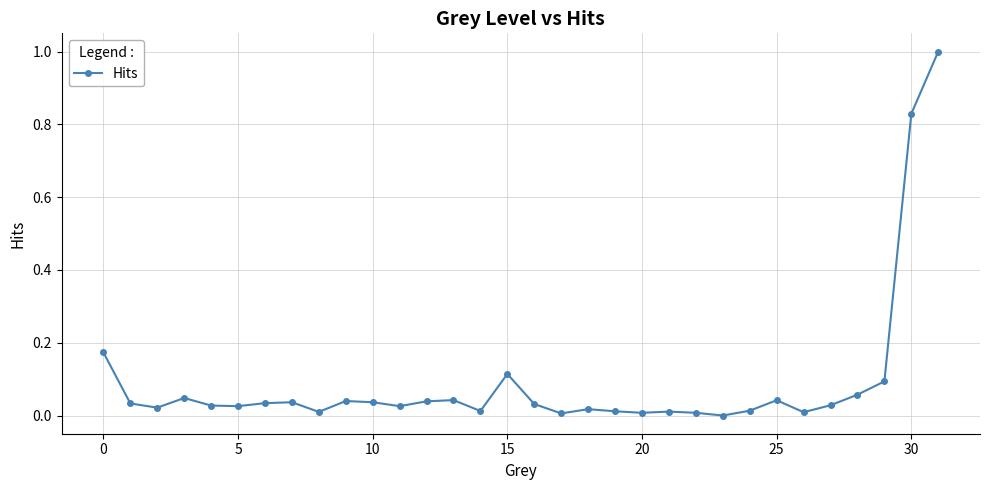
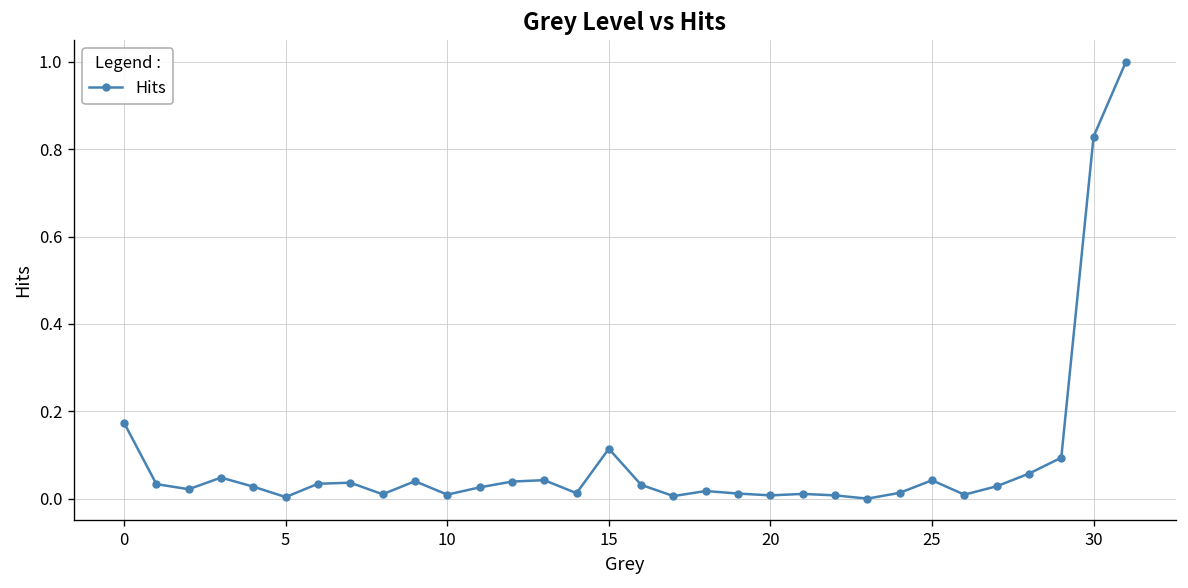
  {
    "0": 0.17,
-   "5": 0.03,
-   "10": 0.04,
+   "5": 0.00,
+   "10": 0.01,
    "15": 0.11,
    "20": 0.01,
    "25": 0.04,
    "30": 0.83
  }
